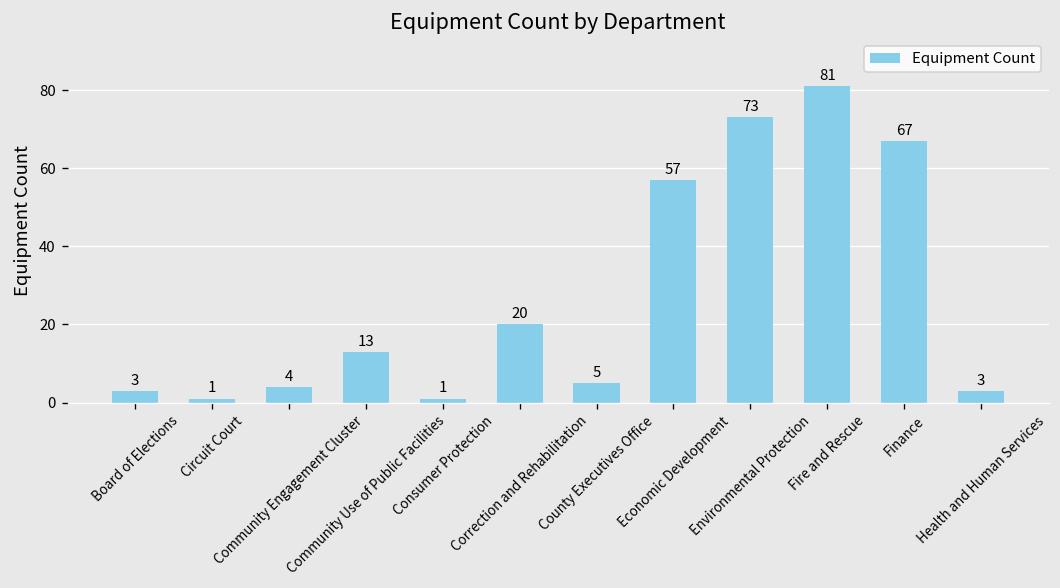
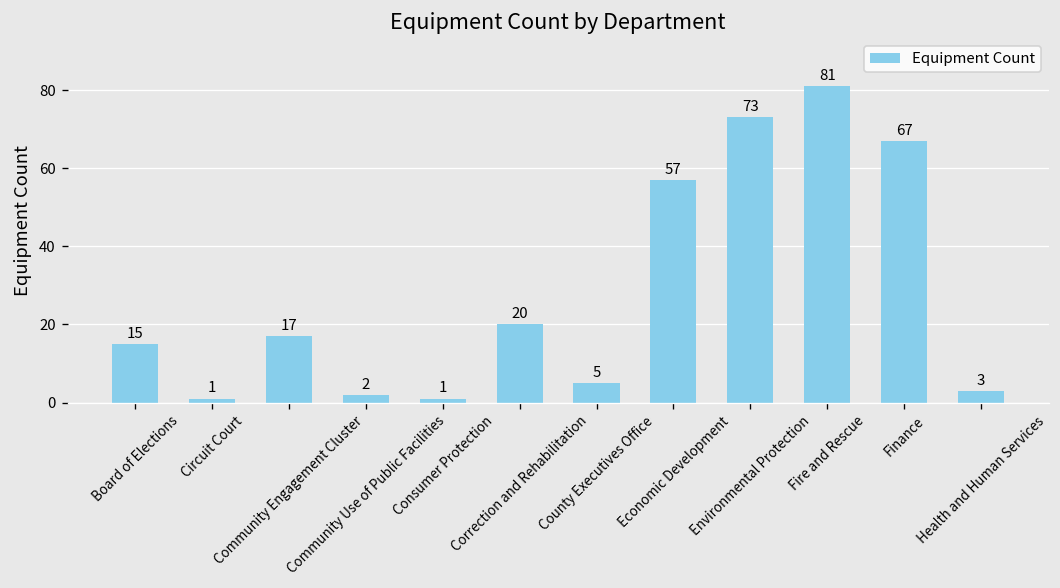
  {
-   "Board of Elections": 3,
+   "Board of Elections": 15,
    "Circuit Court": 1,
-   "Community Engagement Cluster": 4,
-   "Community Use of Public Facilities": 13,
+   "Community Engagement Cluster": 17,
+   "Community Use of Public Facilities": 2,
    "Consumer Protection": 1,
    "Correction and Rehabilitation": 20,
    "County Executives Office": 5,
    "Economic Development": 57,
    "Environmental Protection": 73,
    "Fire and Rescue": 81,
    "Finance": 67,
    "Health and Human Services": 3
  }
